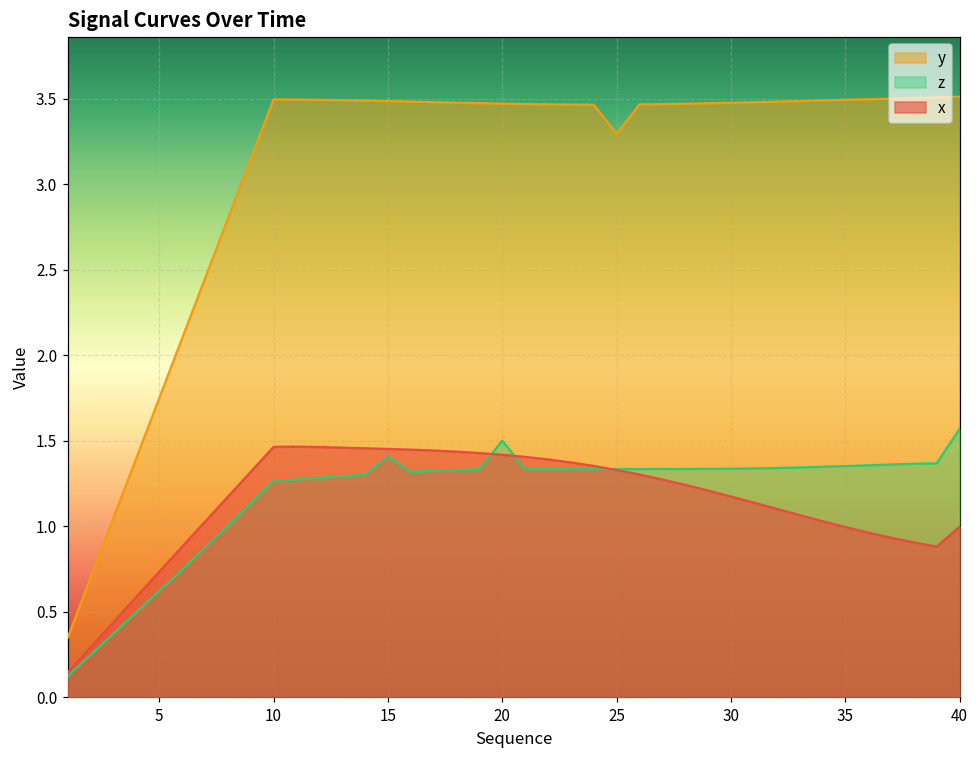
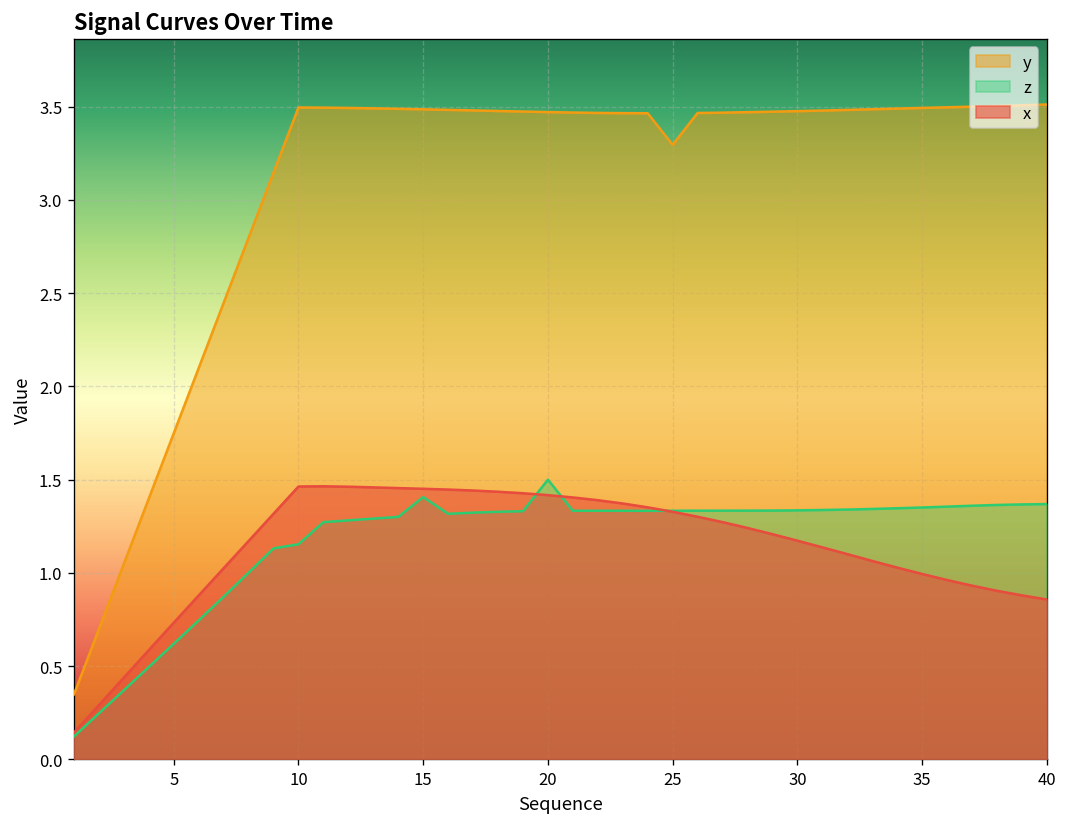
  {
    "y": {
      "5": 1.75,
      "10": 3.50,
      "15": 3.49,
      "20": 3.47,
      "25": 3.30,
      "30": 3.48,
      "35": 3.49,
      "40": 3.51
    },
    "z": {
      "5": 0.62,
-     "10": 1.26,
+     "10": 1.15,
      "15": 1.41,
      "20": 1.50,
      "30": 1.34,
      "35": 1.35,
-     "40": 1.57
+     "40": 1.37
    },
    "x": {
      "5": 0.73,
      "10": 1.46,
      "15": 1.45,
      "20": 1.42,
      "30": 1.17,
      "35": 0.99,
-     "40": 1.00
+     "40": 0.86
    }
  }
